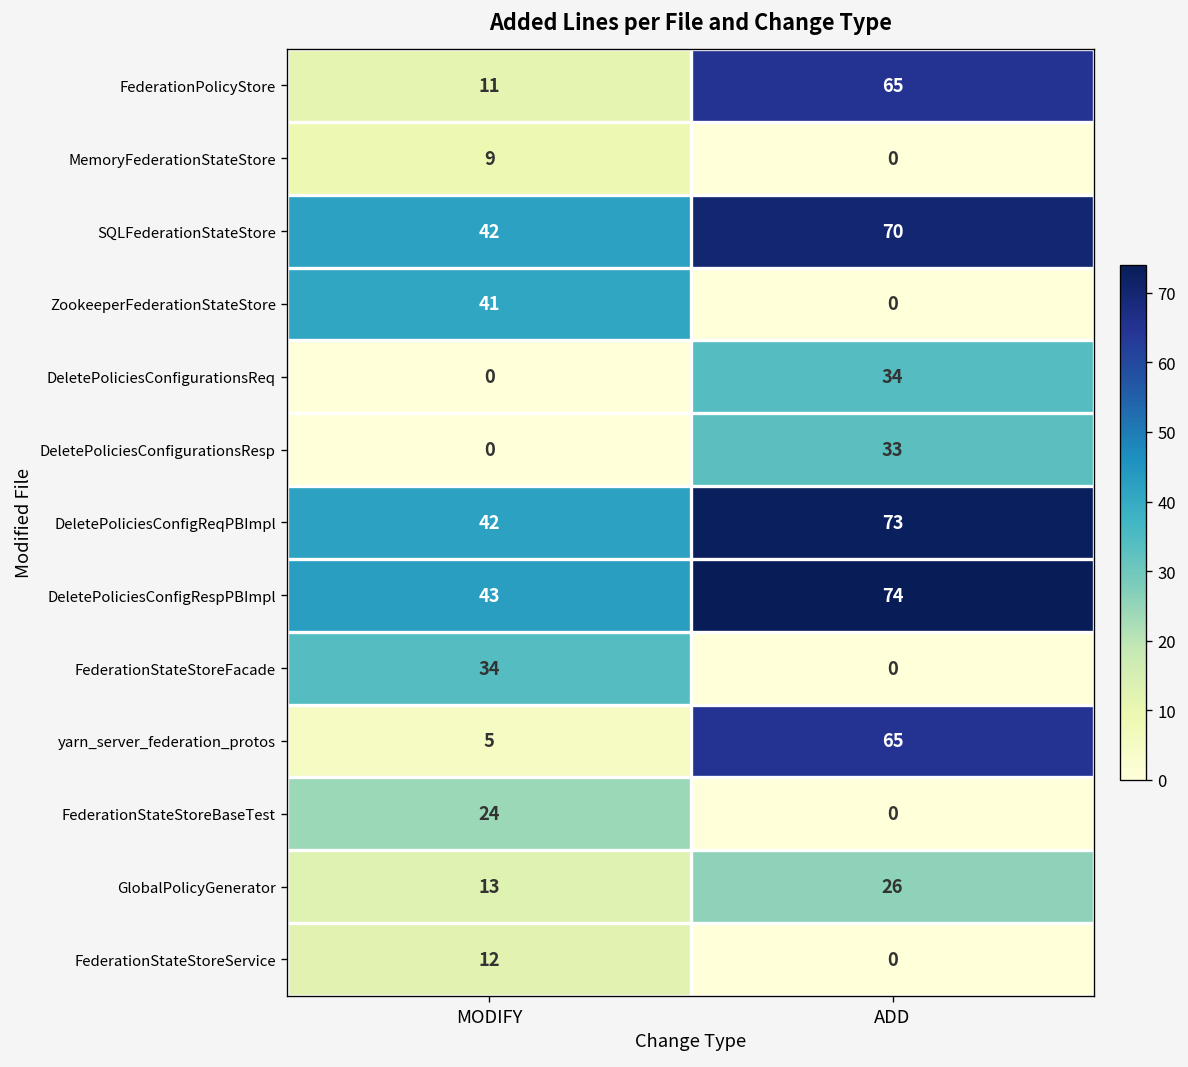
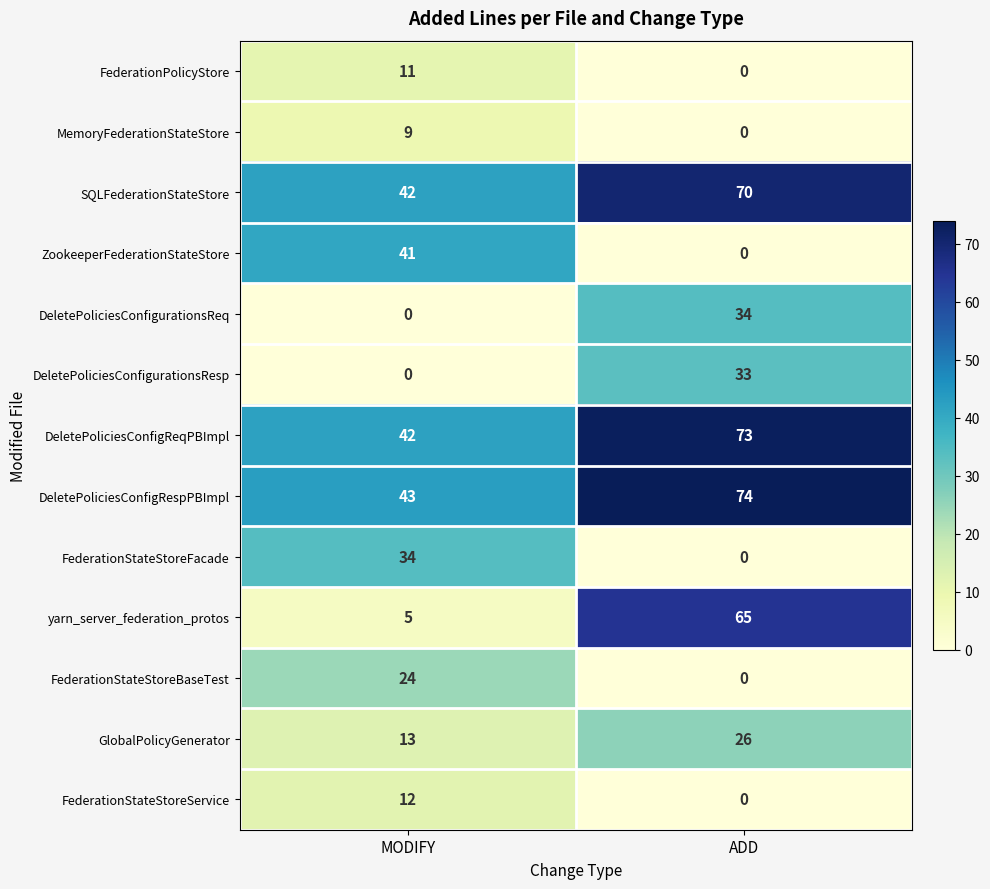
  {
    "FederationPolicyStore": {
      "MODIFY": 11,
-     "ADD": 65
+     "ADD": 0
    },
    "MemoryFederationStateStore": {
      "MODIFY": 9,
      "ADD": 0
    },
    "SQLFederationStateStore": {
      "MODIFY": 42,
      "ADD": 70
    },
    "ZookeeperFederationStateStore": {
      "MODIFY": 41,
      "ADD": 0
    },
    "DeletePoliciesConfigurationsReq": {
      "MODIFY": 0,
      "ADD": 34
    },
    "DeletePoliciesConfigurationsResp": {
      "MODIFY": 0,
      "ADD": 33
    },
    "DeletePoliciesConfigReqPBImpl": {
      "MODIFY": 42,
      "ADD": 73
    },
    "DeletePoliciesConfigRespPBImpl": {
      "MODIFY": 43,
      "ADD": 74
    },
    "FederationStateStoreFacade": {
      "MODIFY": 34,
      "ADD": 0
    },
    "yarn_server_federation_protos": {
      "MODIFY": 5,
      "ADD": 65
    },
    "FederationStateStoreBaseTest": {
      "MODIFY": 24,
      "ADD": 0
    },
    "GlobalPolicyGenerator": {
      "MODIFY": 13,
      "ADD": 26
    },
    "FederationStateStoreService": {
      "MODIFY": 12,
      "ADD": 0
    }
  }
